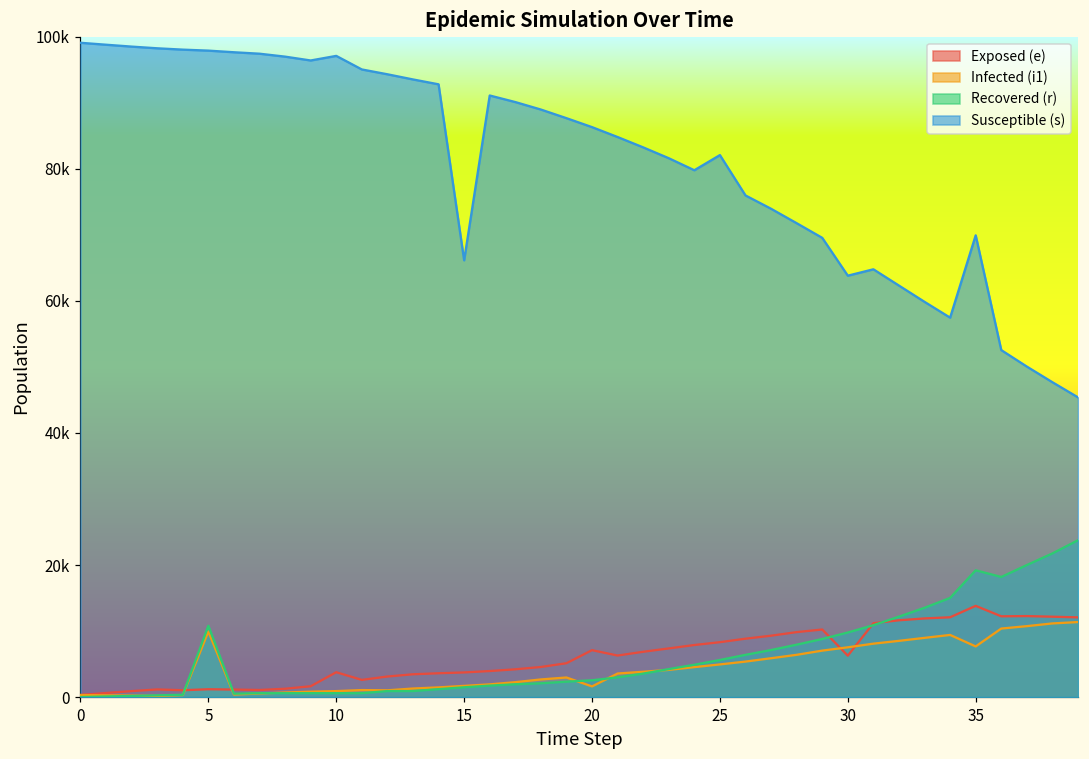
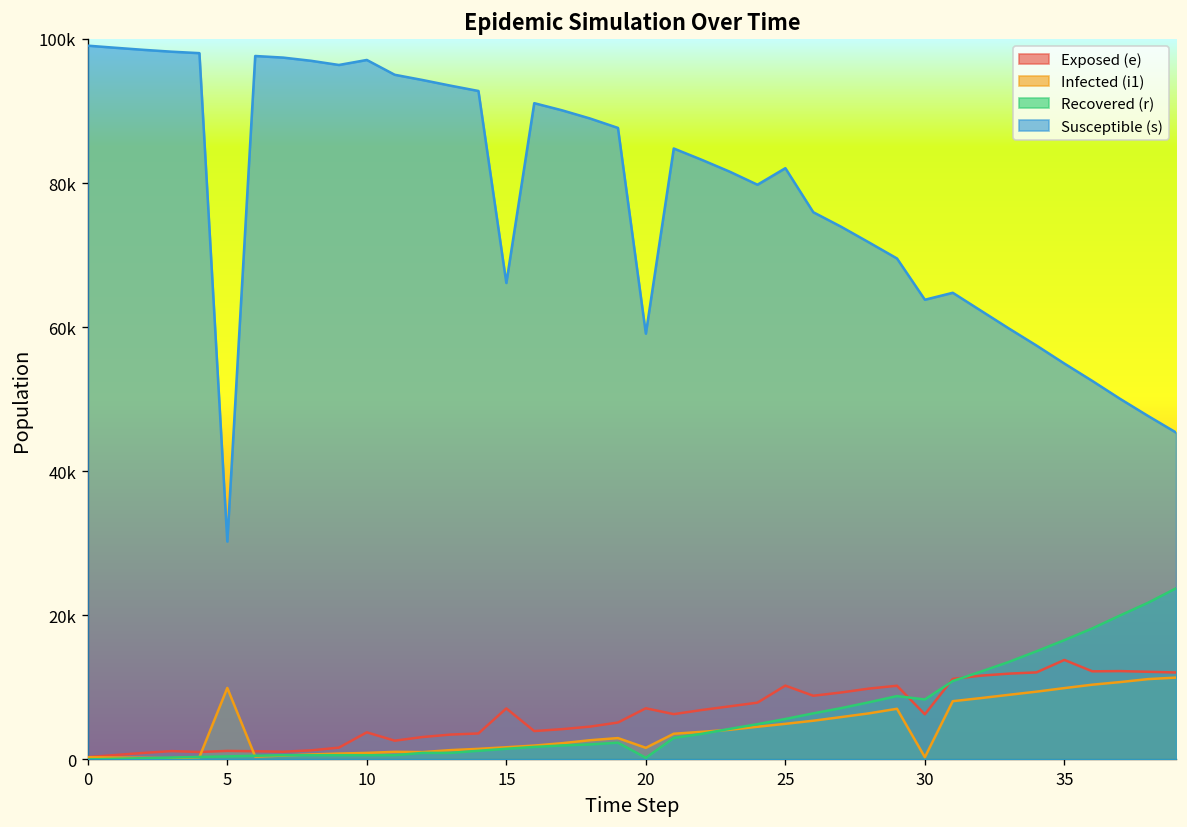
  {
    "Exposed (e)": {
      "5": 1000,
      "10": 4000,
-     "15": 4000,
+     "15": 7000,
      "20": 7000,
-     "25": 8000,
+     "25": 10000,
      "30": 6000,
      "35": 14000
    },
    "Infected (i1)": {
      "5": 10000,
      "20": 2000,
      "25": 5000,
-     "30": 8000,
-     "35": 8000
+     "30": 0,
+     "35": 10000
    },
    "Recovered (r)": {
-     "5": 11000,
-     "20": 3000,
+     "5": 0,
+     "20": 0,
      "25": 6000,
-     "30": 10000,
-     "35": 19000
+     "30": 8000,
+     "35": 17000
    },
    "Susceptible (s)": {
      "0": 99000,
-     "5": 98000,
+     "5": 30000,
      "10": 97000,
      "15": 66000,
-     "20": 86000,
+     "20": 59000,
      "25": 82000,
      "30": 64000,
-     "35": 70000
+     "35": 55000
    }
  }
